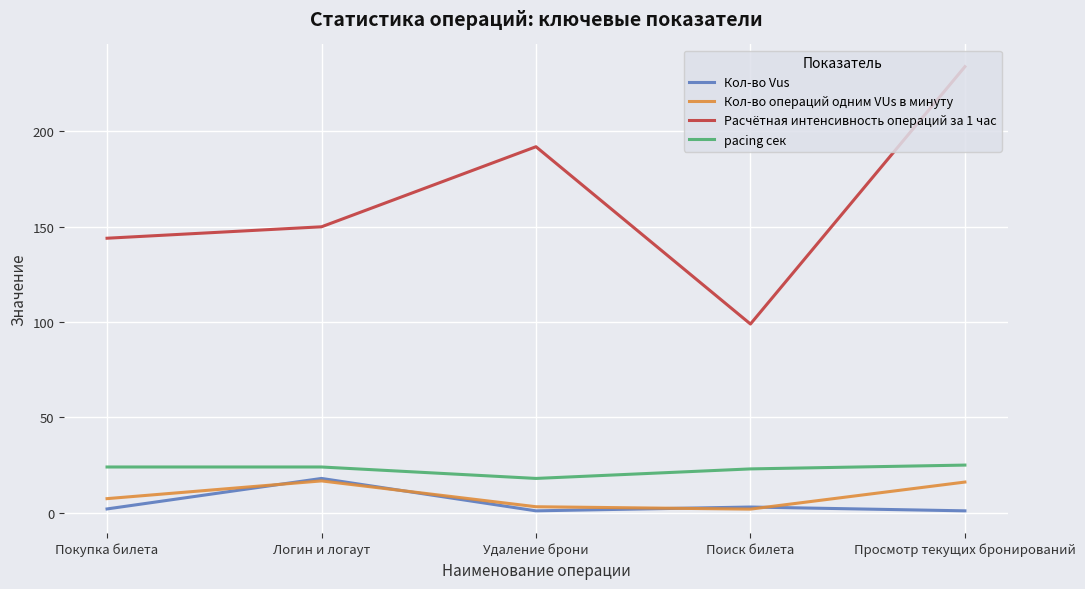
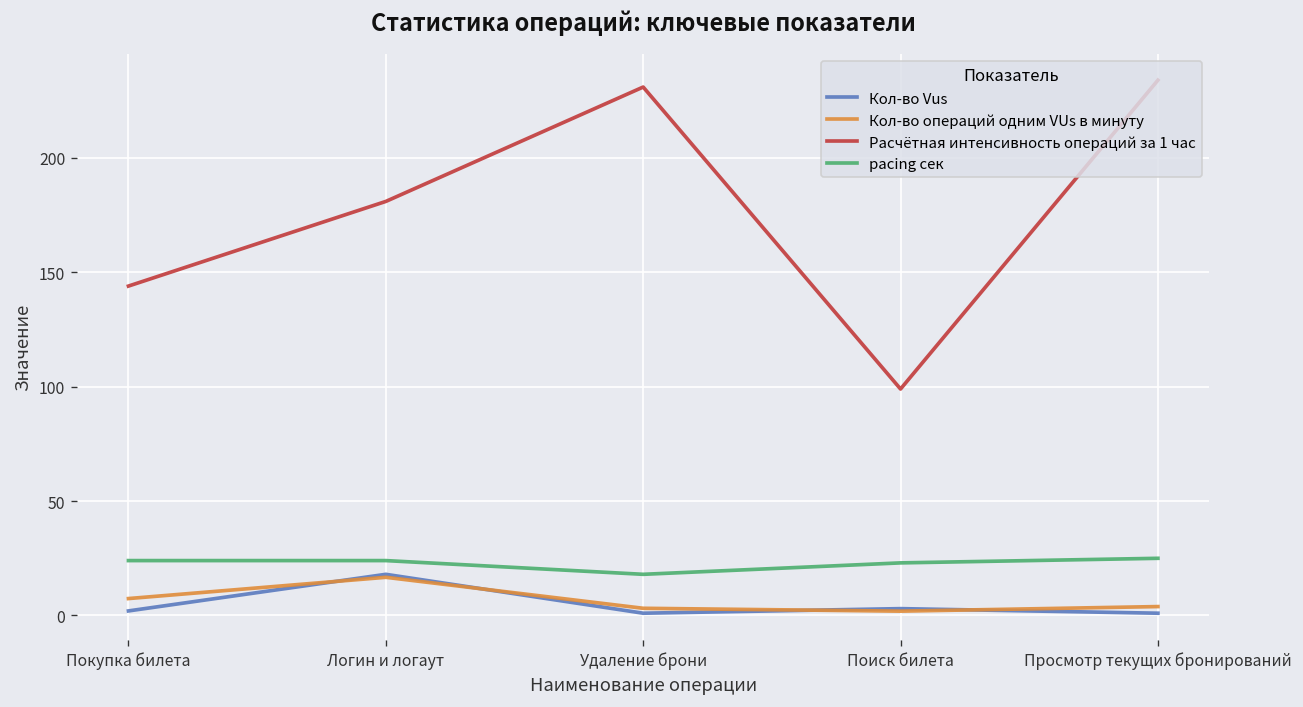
  {
    "Кол-во Vus": {
      "Покупка билета": 2,
      "Удаление брони": 1,
      "Просмотр текущих бронирований": 1
    },
    "Кол-во операций одним VUs в минуту": {
      "Покупка билета": 7,
      "Удаление брони": 3,
-     "Просмотр текущих бронирований": 16
+     "Просмотр текущих бронирований": 4
    },
    "Расчётная интенсивность операций за 1 час": {
      "Покупка билета": 144,
-     "Логин и логаут": 150,
-     "Удаление брони": 192,
+     "Логин и логаут": 181,
+     "Удаление брони": 231,
      "Поиск билета": 99
    },
    "pacing сек": {
      "Покупка билета": 24,
      "Логин и логаут": 24,
      "Удаление брони": 18,
      "Поиск билета": 23,
      "Просмотр текущих бронирований": 25
    }
  }
